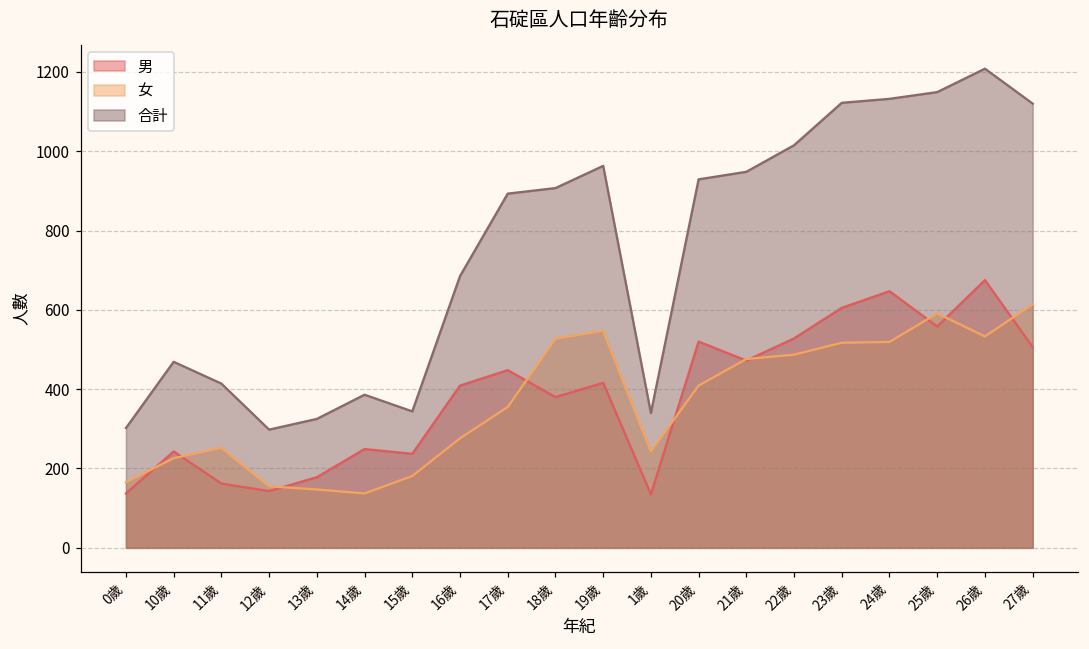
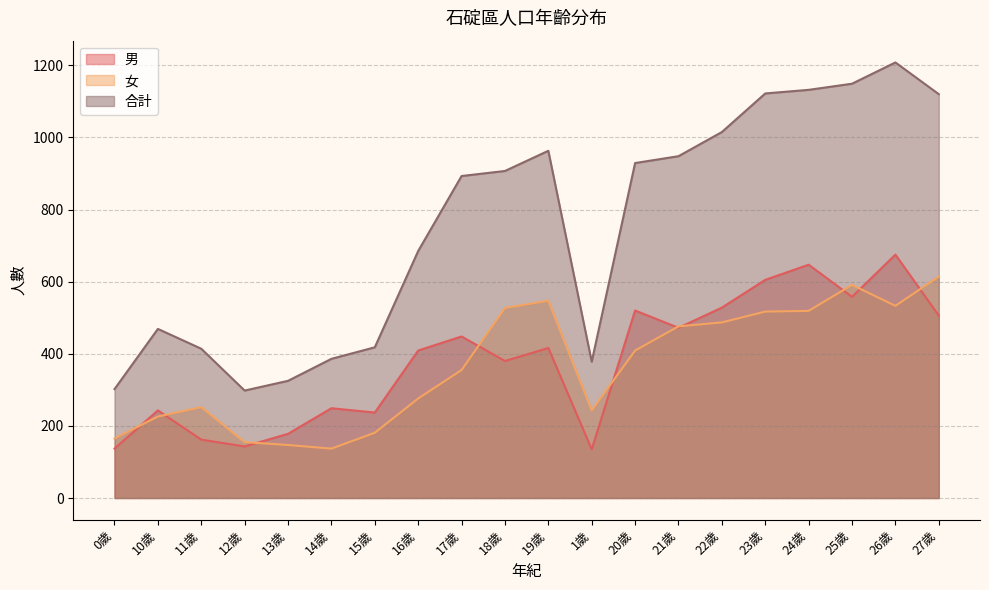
  {
    "合計": {
      "0歲": 300,
      "10歲": 470,
      "11歲": 410,
      "12歲": 300,
      "13歲": 330,
      "14歲": 390,
-     "15歲": 340,
+     "15歲": 420,
      "16歲": 690,
      "17歲": 890,
      "18歲": 910,
      "19歲": 960,
-     "1歲": 340,
+     "1歲": 380,
      "20歲": 930,
      "21歲": 950,
      "22歲": 1020,
      "23歲": 1120,
      "24歲": 1130,
      "25歲": 1150,
      "26歲": 1210,
      "27歲": 1120
    }
  }
